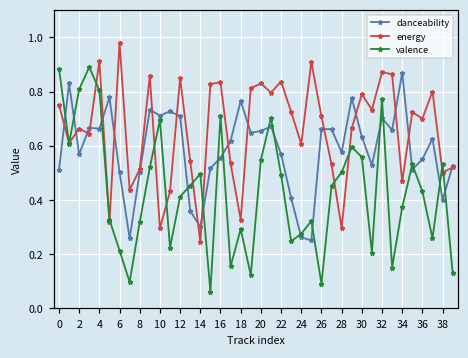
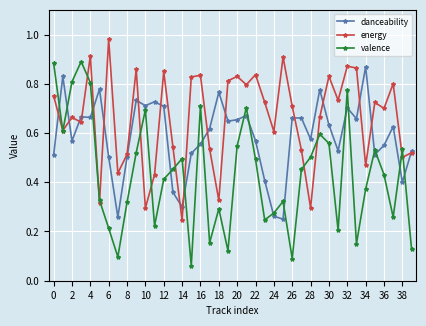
  {
    "danceability": {
      "0": 0.51,
      "2": 0.57,
      "4": 0.66,
      "6": 0.50,
      "8": 0.50,
      "10": 0.71,
      "12": 0.71,
      "14": 0.30,
      "16": 0.56,
      "18": 0.77,
      "20": 0.65,
      "22": 0.57,
      "24": 0.26,
      "26": 0.66,
      "28": 0.58,
      "30": 0.63,
      "32": 0.70,
      "34": 0.87,
      "36": 0.55,
      "38": 0.40
    },
    "energy": {
      "0": 0.75,
      "2": 0.66,
      "4": 0.91,
      "6": 0.98,
      "8": 0.51,
      "10": 0.30,
      "12": 0.85,
      "14": 0.25,
      "16": 0.83,
      "18": 0.33,
      "20": 0.83,
      "22": 0.84,
      "24": 0.61,
      "26": 0.71,
      "28": 0.30,
-     "30": 0.79,
+     "30": 0.83,
      "32": 0.87,
      "34": 0.47,
      "36": 0.70,
      "38": 0.50
    },
    "valence": {
      "0": 0.88,
      "2": 0.81,
      "4": 0.81,
      "6": 0.21,
      "8": 0.32,
      "10": 0.69,
      "12": 0.41,
      "14": 0.50,
      "16": 0.71,
      "18": 0.29,
      "20": 0.55,
      "22": 0.49,
      "24": 0.28,
      "26": 0.09,
      "28": 0.50,
      "30": 0.56,
      "32": 0.77,
      "34": 0.37,
      "36": 0.43,
      "38": 0.53
    }
  }
